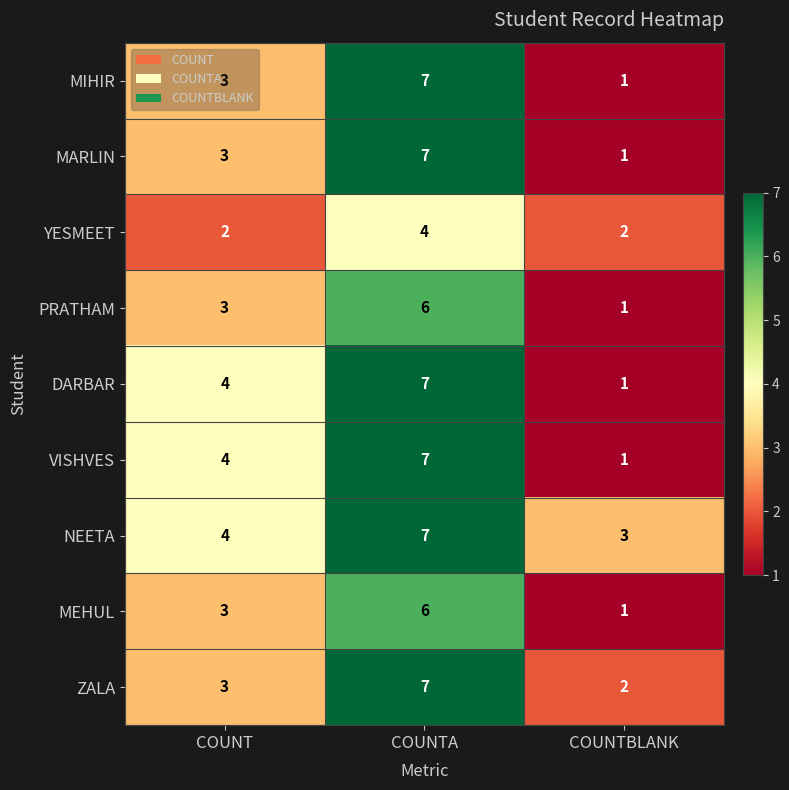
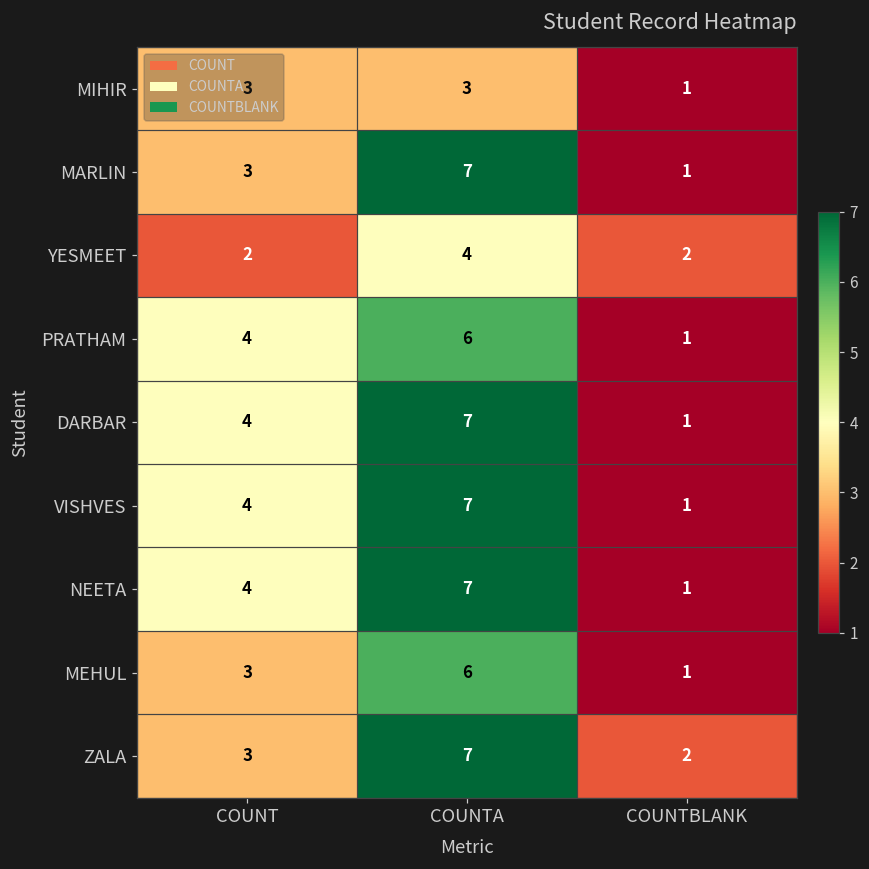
  {
    "MIHIR": {
-     "COUNTA": 7,
+     "COUNTA": 3,
      "COUNTBLANK": 1
    },
    "MARLIN": {
      "COUNT": 3,
      "COUNTA": 7,
      "COUNTBLANK": 1
    },
    "YESMEET": {
      "COUNT": 2,
      "COUNTA": 4,
      "COUNTBLANK": 2
    },
    "PRATHAM": {
-     "COUNT": 3,
+     "COUNT": 4,
      "COUNTA": 6,
      "COUNTBLANK": 1
    },
    "DARBAR": {
      "COUNT": 4,
      "COUNTA": 7,
      "COUNTBLANK": 1
    },
    "VISHVES": {
      "COUNT": 4,
      "COUNTA": 7,
      "COUNTBLANK": 1
    },
    "NEETA": {
      "COUNT": 4,
      "COUNTA": 7,
-     "COUNTBLANK": 3
+     "COUNTBLANK": 1
    },
    "MEHUL": {
      "COUNT": 3,
      "COUNTA": 6,
      "COUNTBLANK": 1
    },
    "ZALA": {
      "COUNT": 3,
      "COUNTA": 7,
      "COUNTBLANK": 2
    }
  }
